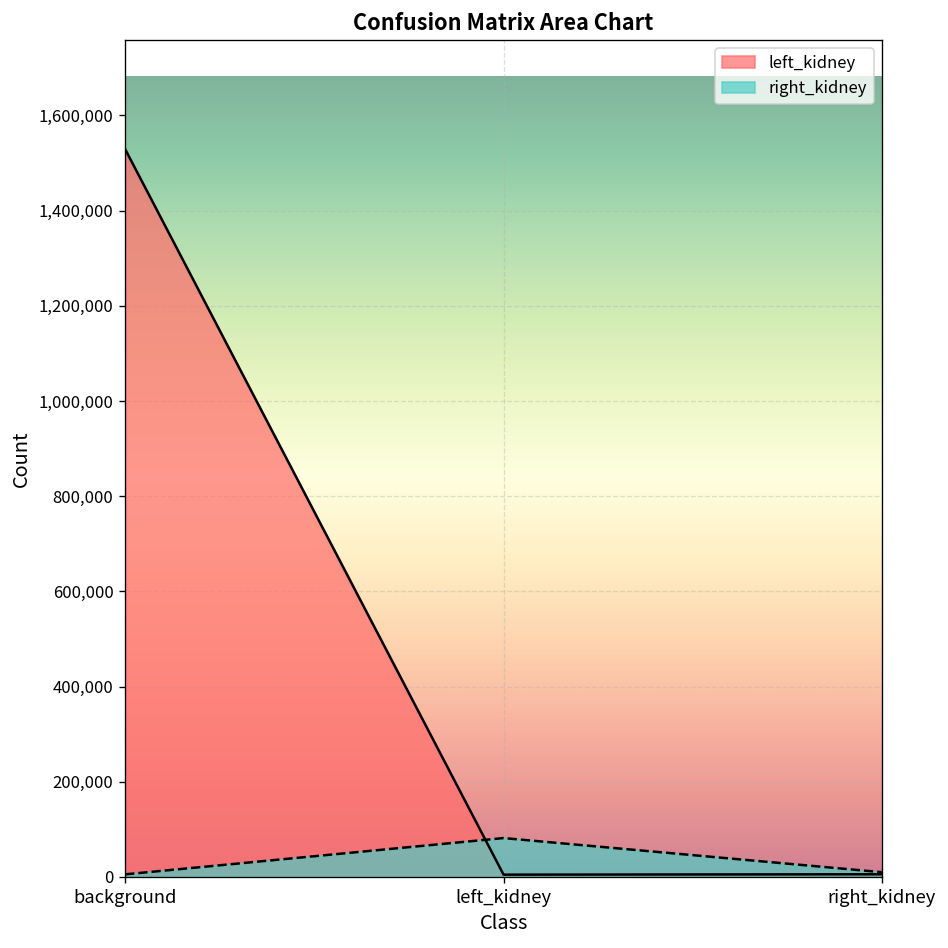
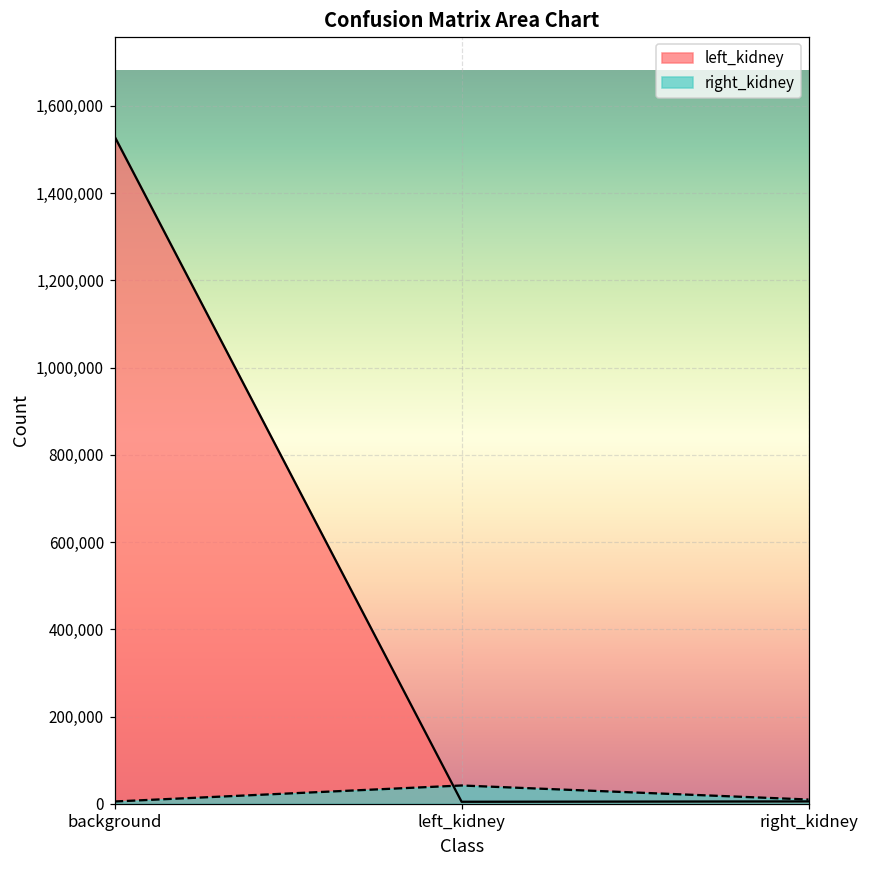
  {
    "left_kidney": {
      "background": "1,530,000",
      "left_kidney": "0"
    },
    "right_kidney": {
      "background": "10,000",
-     "left_kidney": "80,000"
+     "left_kidney": "40,000"
    }
  }
